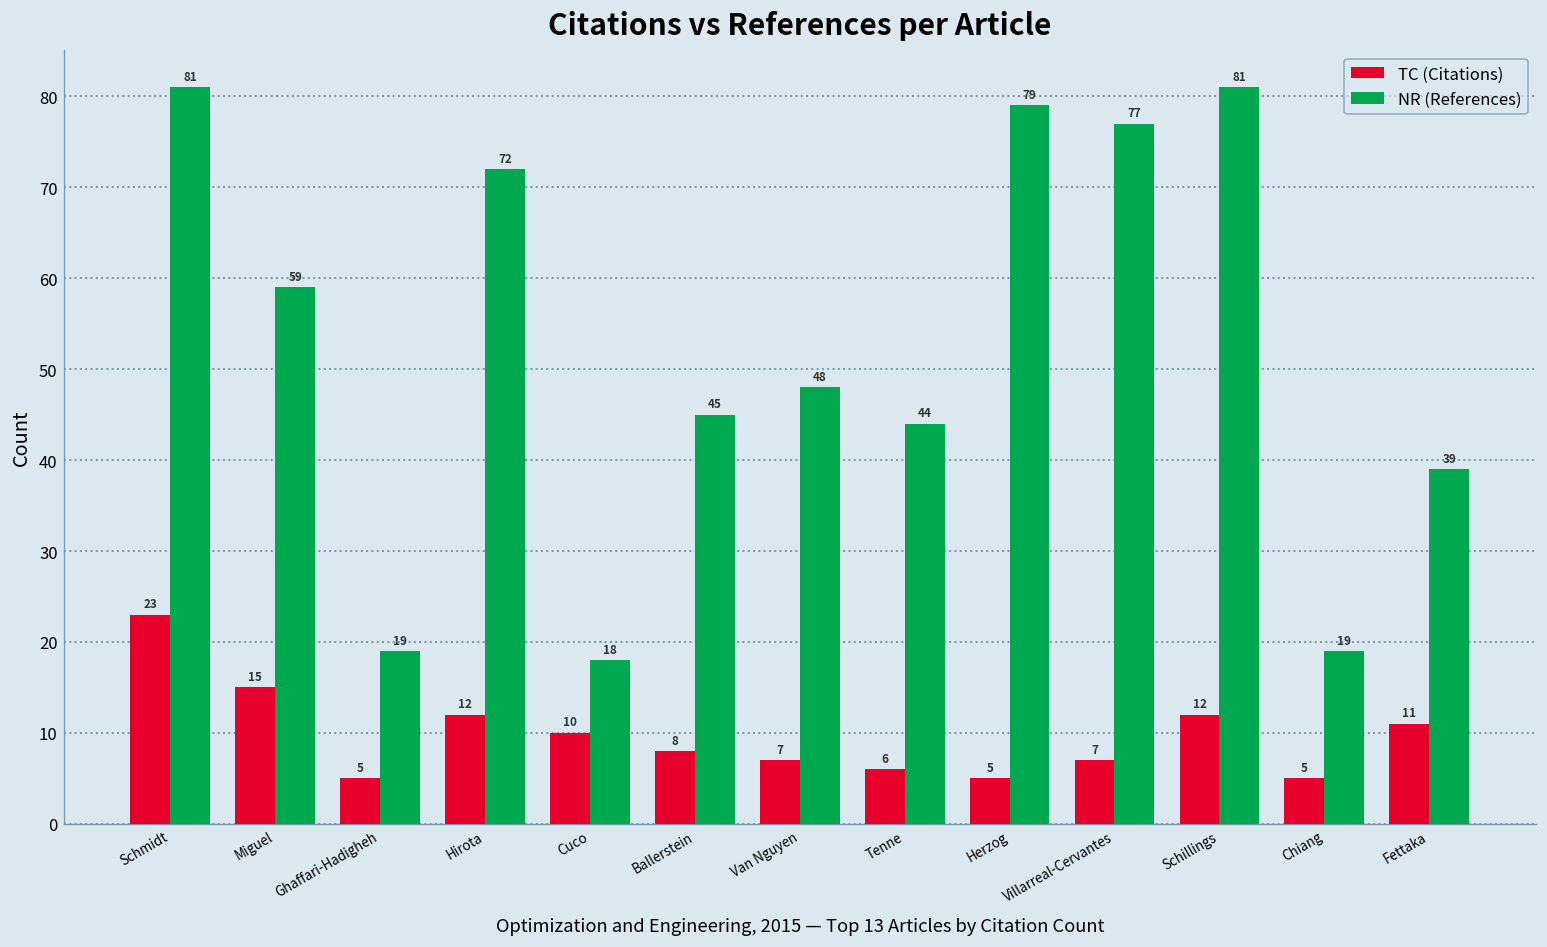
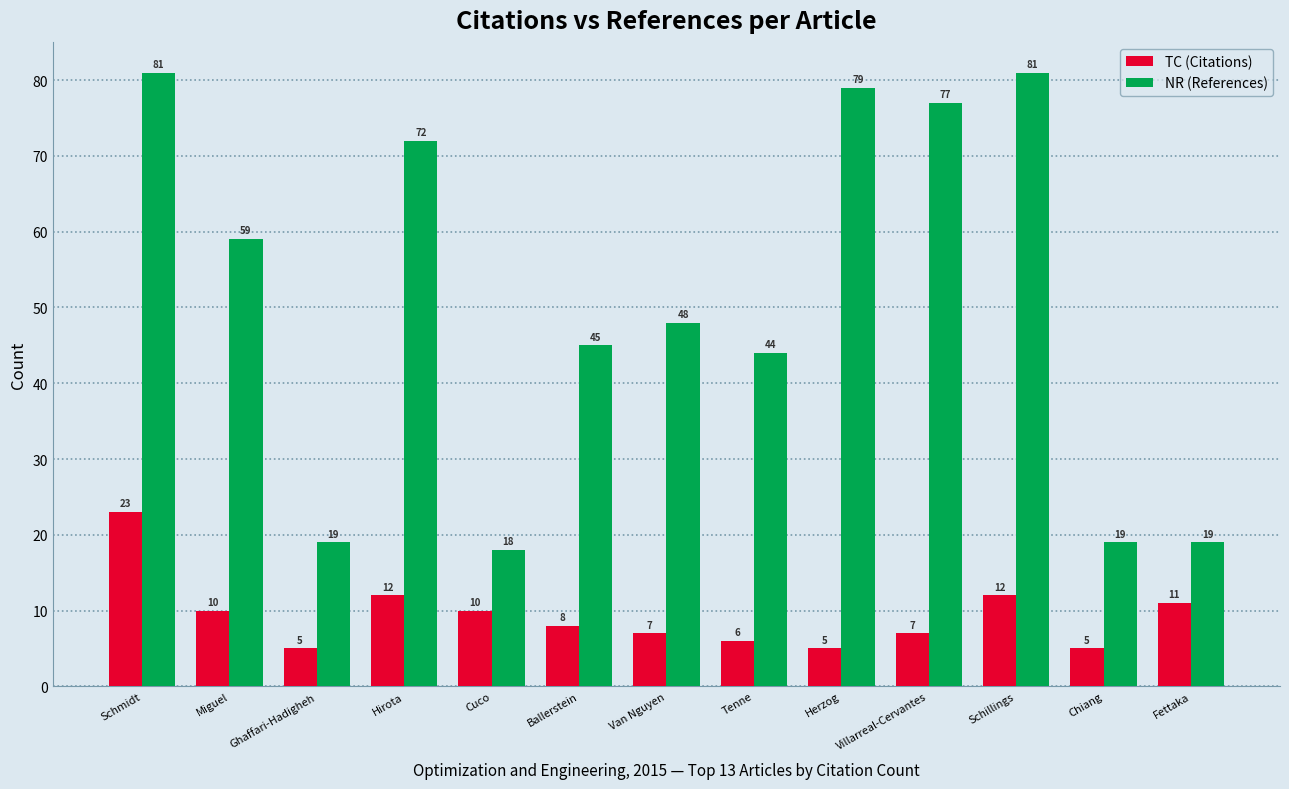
  {
    "TC (Citations)": {
      "Schmidt": 23,
-     "Miguel": 15,
+     "Miguel": 10,
      "Ghaffari-Hadigheh": 5,
      "Hirota": 12,
      "Cuco": 10,
      "Ballerstein": 8,
      "Van Nguyen": 7,
      "Tenne": 6,
      "Herzog": 5,
      "Villarreal-Cervantes": 7,
      "Schillings": 12,
      "Chiang": 5,
      "Fettaka": 11
    },
    "NR (References)": {
      "Schmidt": 81,
      "Miguel": 59,
      "Ghaffari-Hadigheh": 19,
      "Hirota": 72,
      "Cuco": 18,
      "Ballerstein": 45,
      "Van Nguyen": 48,
      "Tenne": 44,
      "Herzog": 79,
      "Villarreal-Cervantes": 77,
      "Schillings": 81,
      "Chiang": 19,
-     "Fettaka": 39
+     "Fettaka": 19
    }
  }
